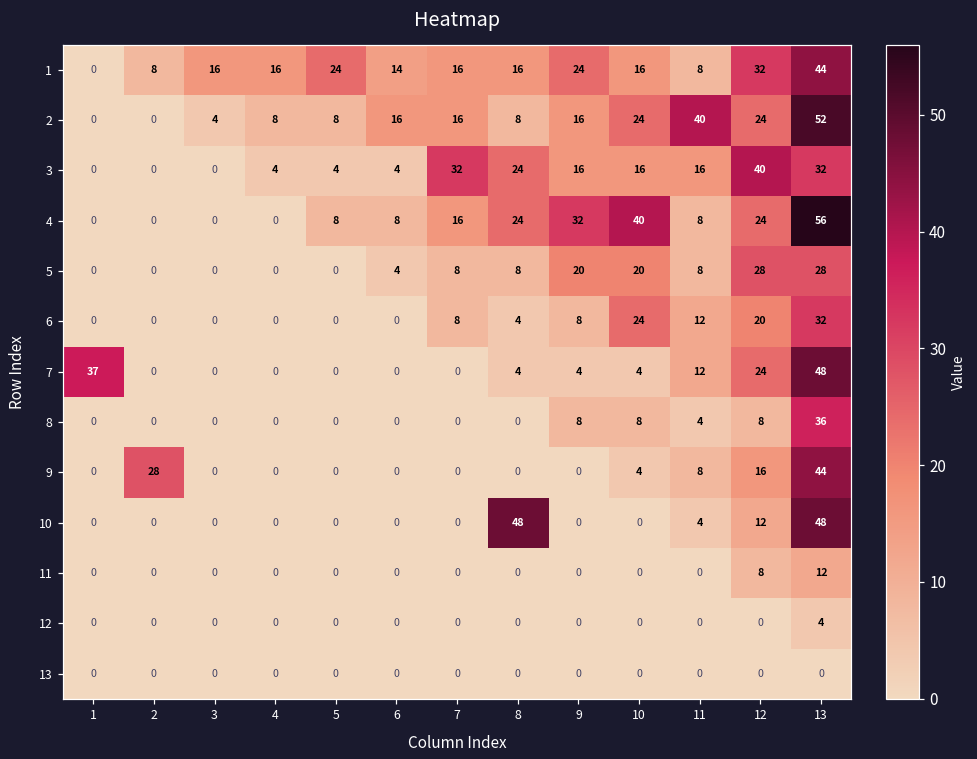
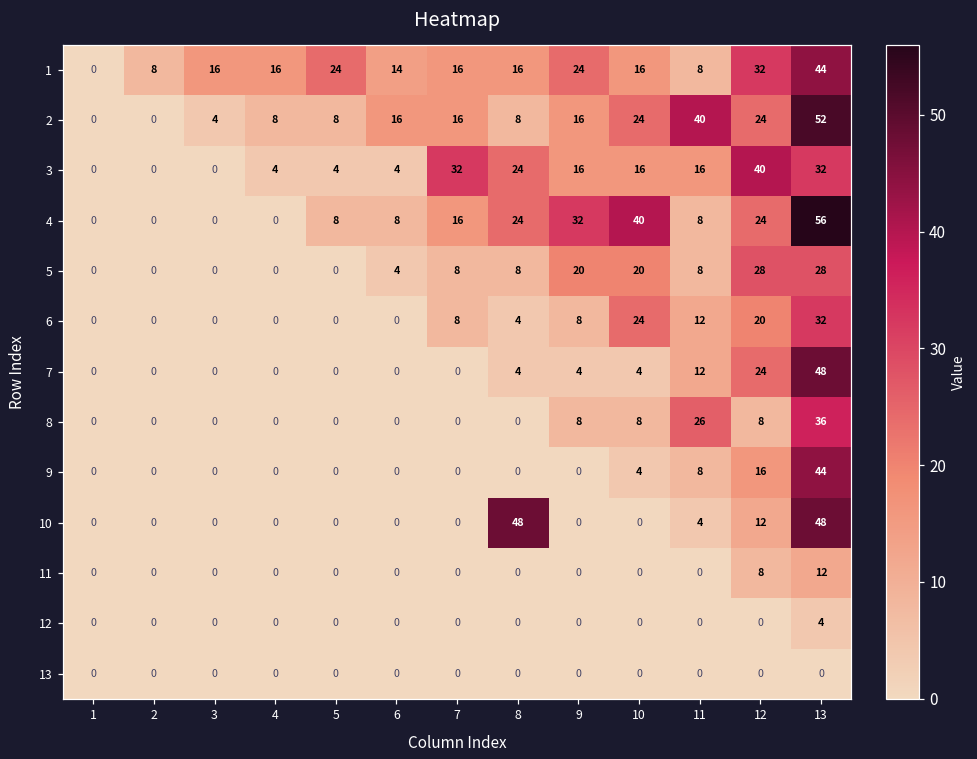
  {
    "1": {
      "1": 0,
      "2": 8,
      "3": 16,
      "4": 16,
      "5": 24,
      "6": 14,
      "7": 16,
      "8": 16,
      "9": 24,
      "10": 16,
      "11": 8,
      "12": 32,
      "13": 44
    },
    "2": {
      "1": 0,
      "2": 0,
      "3": 4,
      "4": 8,
      "5": 8,
      "6": 16,
      "7": 16,
      "8": 8,
      "9": 16,
      "10": 24,
      "11": 40,
      "12": 24,
      "13": 52
    },
    "3": {
      "1": 0,
      "2": 0,
      "3": 0,
      "4": 4,
      "5": 4,
      "6": 4,
      "7": 32,
      "8": 24,
      "9": 16,
      "10": 16,
      "11": 16,
      "12": 40,
      "13": 32
    },
    "4": {
      "1": 0,
      "2": 0,
      "3": 0,
      "4": 0,
      "5": 8,
      "6": 8,
      "7": 16,
      "8": 24,
      "9": 32,
      "10": 40,
      "11": 8,
      "12": 24,
      "13": 56
    },
    "5": {
      "1": 0,
      "2": 0,
      "3": 0,
      "4": 0,
      "5": 0,
      "6": 4,
      "7": 8,
      "8": 8,
      "9": 20,
      "10": 20,
      "11": 8,
      "12": 28,
      "13": 28
    },
    "6": {
      "1": 0,
      "2": 0,
      "3": 0,
      "4": 0,
      "5": 0,
      "6": 0,
      "7": 8,
      "8": 4,
      "9": 8,
      "10": 24,
      "11": 12,
      "12": 20,
      "13": 32
    },
    "7": {
-     "1": 37,
+     "1": 0,
      "2": 0,
      "3": 0,
      "4": 0,
      "5": 0,
      "6": 0,
      "7": 0,
      "8": 4,
      "9": 4,
      "10": 4,
      "11": 12,
      "12": 24,
      "13": 48
    },
    "8": {
      "1": 0,
      "2": 0,
      "3": 0,
      "4": 0,
      "5": 0,
      "6": 0,
      "7": 0,
      "8": 0,
      "9": 8,
      "10": 8,
-     "11": 4,
+     "11": 26,
      "12": 8,
      "13": 36
    },
    "9": {
      "1": 0,
-     "2": 28,
+     "2": 0,
      "3": 0,
      "4": 0,
      "5": 0,
      "6": 0,
      "7": 0,
      "8": 0,
      "9": 0,
      "10": 4,
      "11": 8,
      "12": 16,
      "13": 44
    },
    "10": {
      "1": 0,
      "2": 0,
      "3": 0,
      "4": 0,
      "5": 0,
      "6": 0,
      "7": 0,
      "8": 48,
      "9": 0,
      "10": 0,
      "11": 4,
      "12": 12,
      "13": 48
    },
    "11": {
      "1": 0,
      "2": 0,
      "3": 0,
      "4": 0,
      "5": 0,
      "6": 0,
      "7": 0,
      "8": 0,
      "9": 0,
      "10": 0,
      "11": 0,
      "12": 8,
      "13": 12
    },
    "12": {
      "1": 0,
      "2": 0,
      "3": 0,
      "4": 0,
      "5": 0,
      "6": 0,
      "7": 0,
      "8": 0,
      "9": 0,
      "10": 0,
      "11": 0,
      "12": 0,
      "13": 4
    },
    "13": {
      "1": 0,
      "2": 0,
      "3": 0,
      "4": 0,
      "5": 0,
      "6": 0,
      "7": 0,
      "8": 0,
      "9": 0,
      "10": 0,
      "11": 0,
      "12": 0,
      "13": 0
    }
  }
